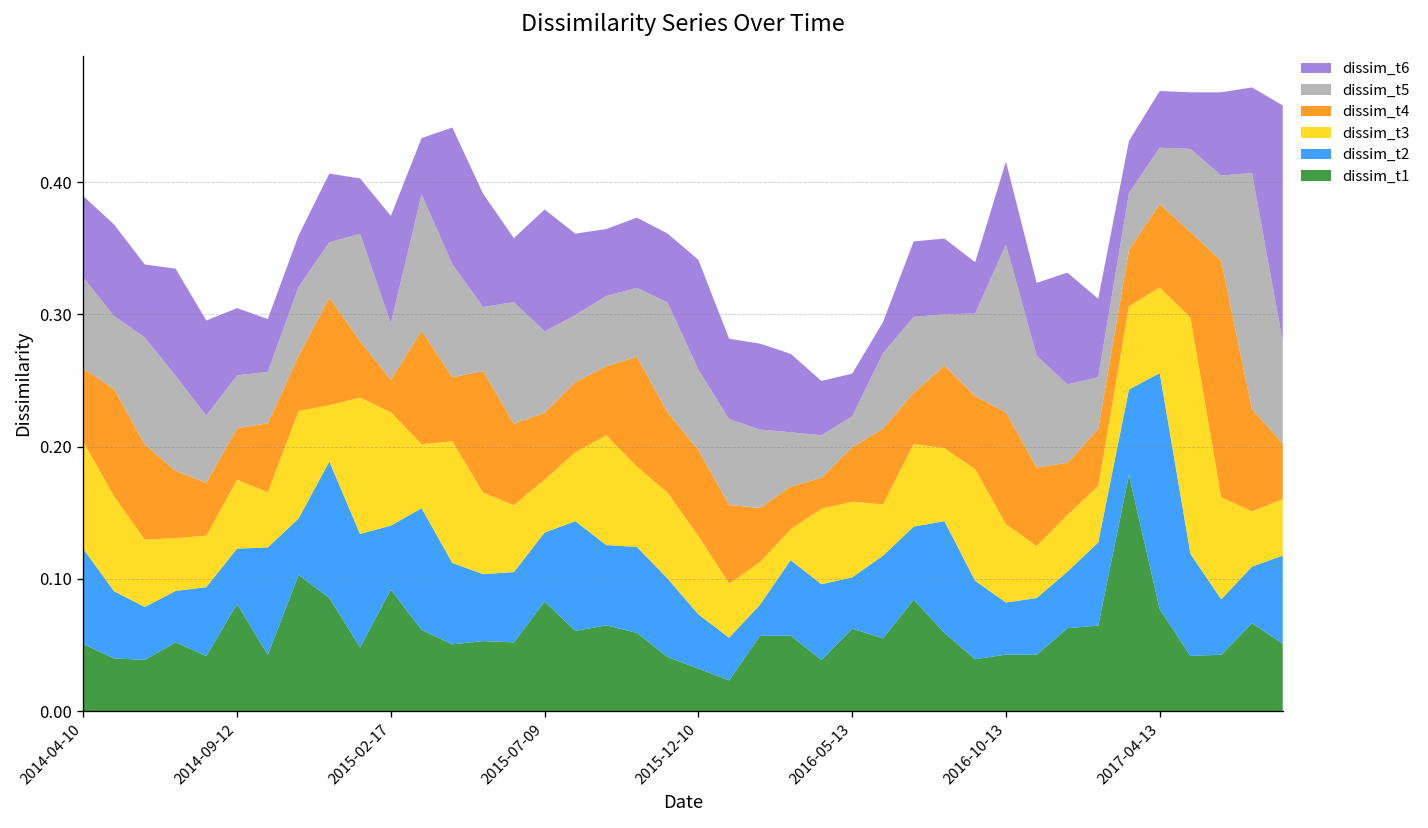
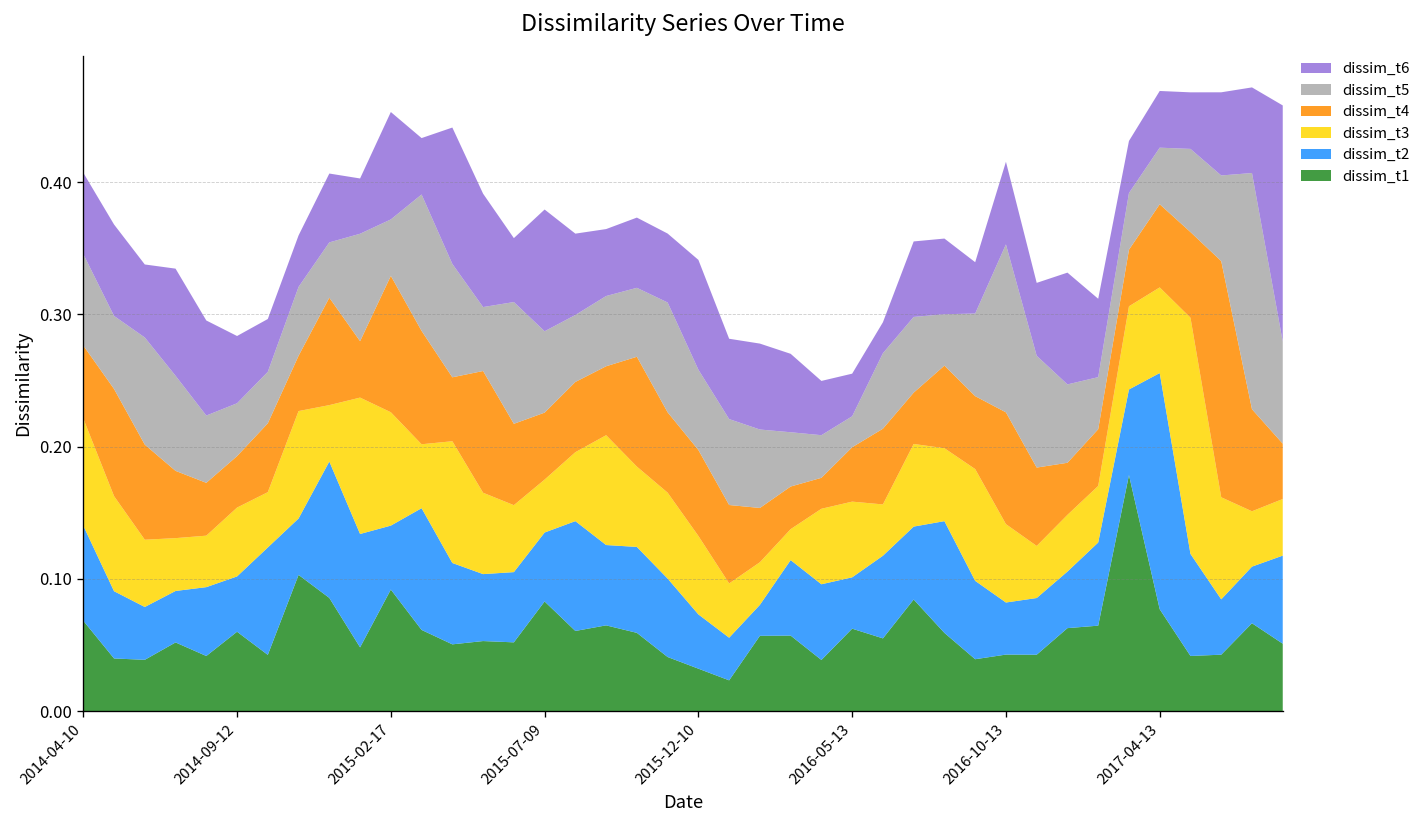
  {
    "dissim_t1": {
-     "2014-04-10": 0.051,
-     "2014-09-12": 0.081,
+     "2014-04-10": 0.068,
+     "2014-09-12": 0.060,
      "2015-02-17": 0.092,
      "2015-07-09": 0.083,
      "2015-12-10": 0.032,
      "2016-05-13": 0.062,
      "2016-10-13": 0.043,
      "2017-04-13": 0.077
    },
    "dissim_t2": {
      "2014-04-10": 0.072,
      "2014-09-12": 0.042,
      "2015-02-17": 0.048,
      "2015-07-09": 0.052,
      "2015-12-10": 0.041,
      "2016-05-13": 0.039,
      "2016-10-13": 0.039,
      "2017-04-13": 0.179
    },
    "dissim_t3": {
      "2014-04-10": 0.081,
      "2014-09-12": 0.052,
      "2015-02-17": 0.086,
      "2015-07-09": 0.040,
      "2015-12-10": 0.059,
      "2016-05-13": 0.057,
      "2016-10-13": 0.059,
      "2017-04-13": 0.065
    },
    "dissim_t4": {
      "2014-04-10": 0.055,
      "2014-09-12": 0.039,
-     "2015-02-17": 0.025,
+     "2015-02-17": 0.103,
      "2015-07-09": 0.051,
      "2015-12-10": 0.065,
      "2016-05-13": 0.041,
      "2016-10-13": 0.084,
      "2017-04-13": 0.063
    },
    "dissim_t5": {
      "2014-04-10": 0.069,
      "2014-09-12": 0.040,
      "2015-02-17": 0.043,
      "2015-07-09": 0.061,
      "2015-12-10": 0.061,
      "2016-05-13": 0.023,
      "2016-10-13": 0.127,
      "2017-04-13": 0.043
    },
    "dissim_t6": {
      "2014-04-10": 0.061,
      "2014-09-12": 0.051,
      "2015-02-17": 0.081,
      "2015-07-09": 0.092,
      "2015-12-10": 0.083,
      "2016-05-13": 0.032,
      "2016-10-13": 0.062,
      "2017-04-13": 0.043
    }
  }
